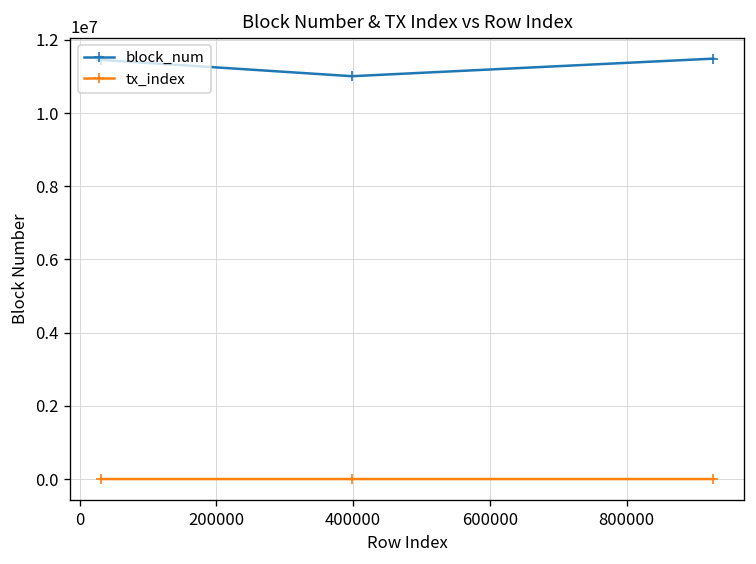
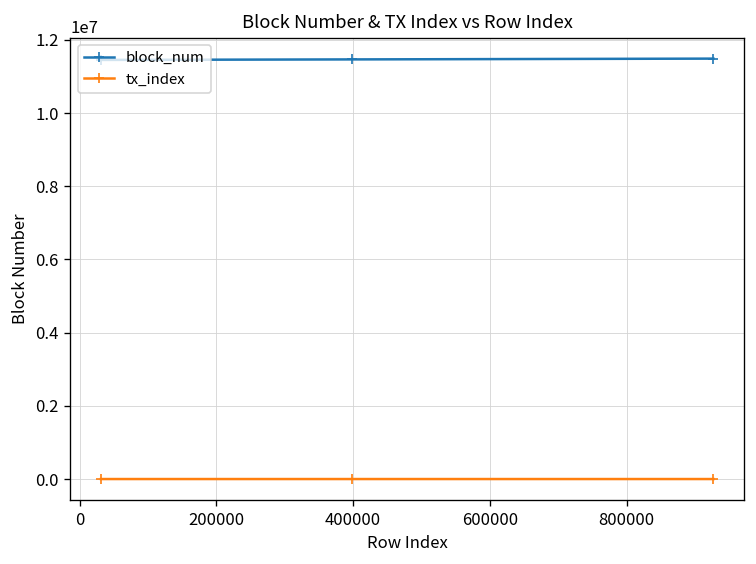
  {
    "block_num": {
-     "400000": 11000000
+     "400000": 11500000
    },
    "tx_index": {
      "400000": 0
    }
  }
